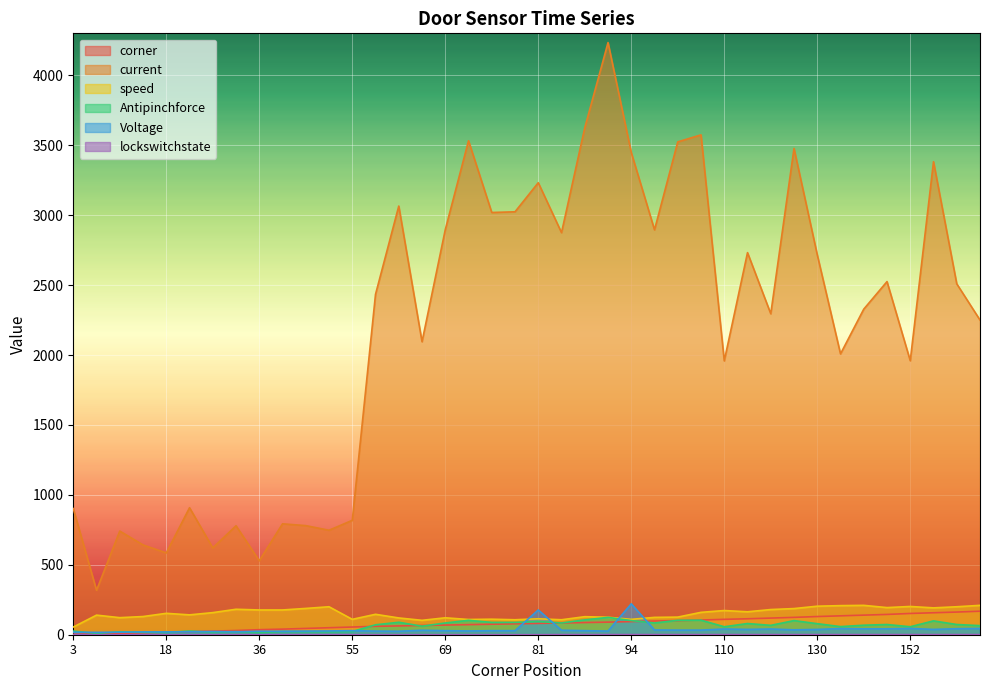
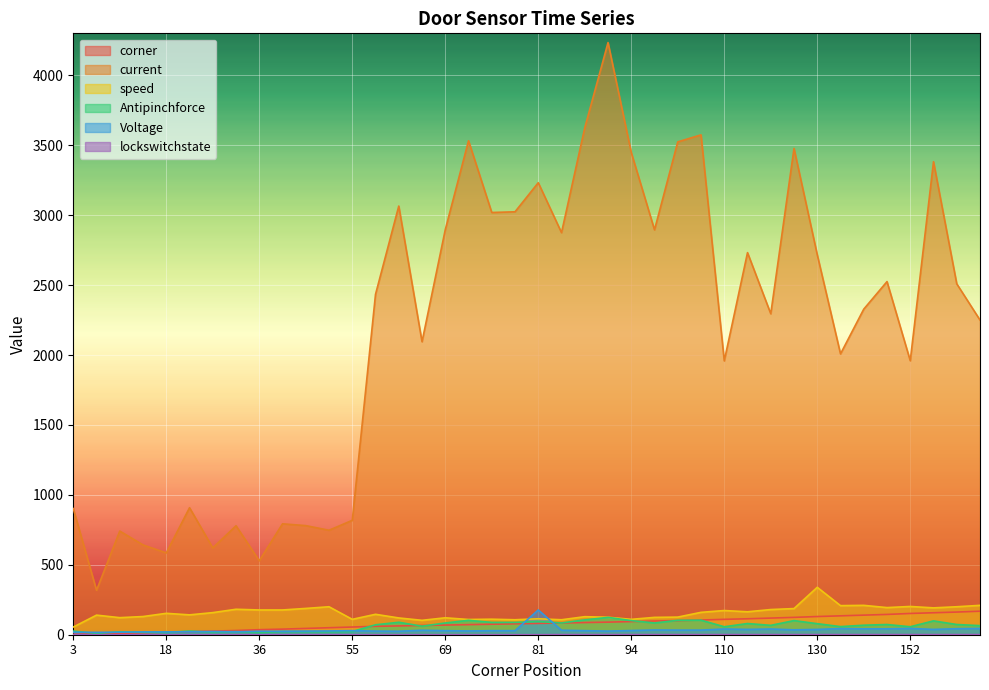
  {
    "speed": {
      "3": 60,
      "18": 150,
      "36": 180,
      "55": 110,
      "69": 120,
      "81": 110,
      "110": 170,
-     "130": 200,
+     "130": 340,
      "152": 200
    },
    "Antipinchforce": {
      "130": 80
    },
    "Voltage": {
      "69": 30,
      "81": 180,
-     "94": 220,
+     "94": 30,
      "130": 40
    },
    "lockswitchstate": {
      "55": 0,
      "69": 0,
      "81": 0,
      "94": 0,
      "110": 0,
      "130": 0,
      "152": 0
    }
  }
